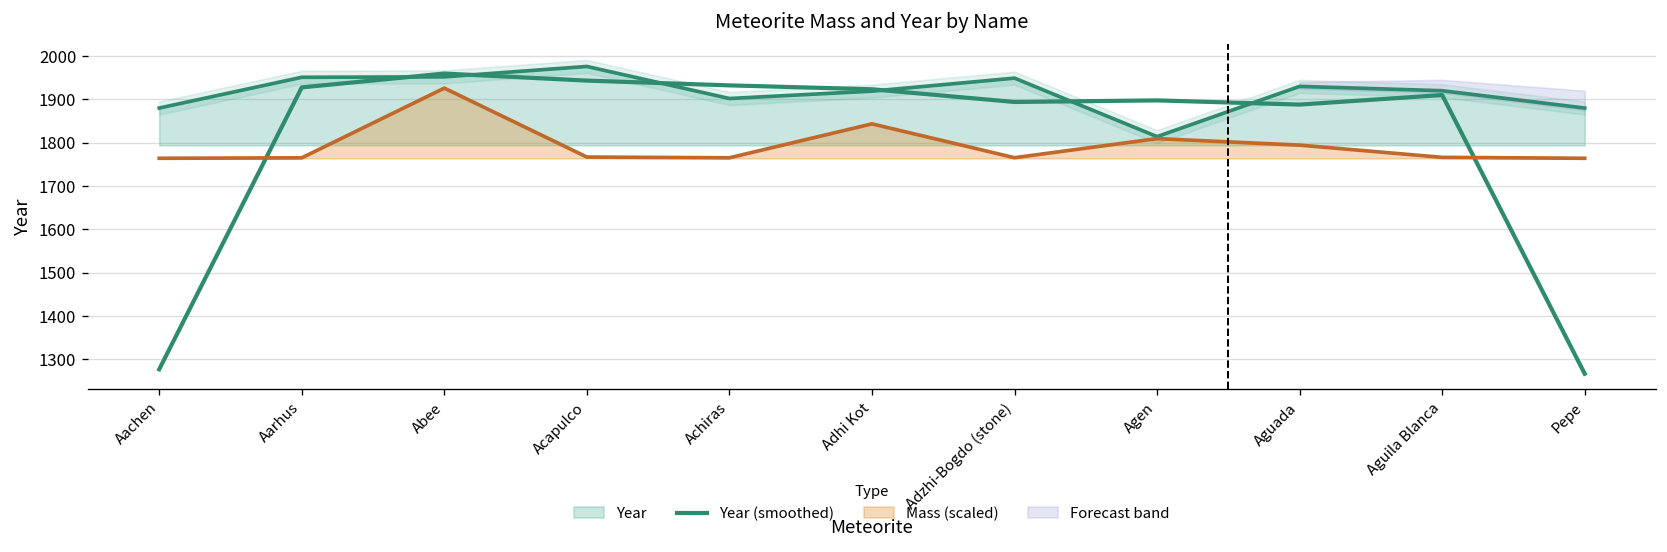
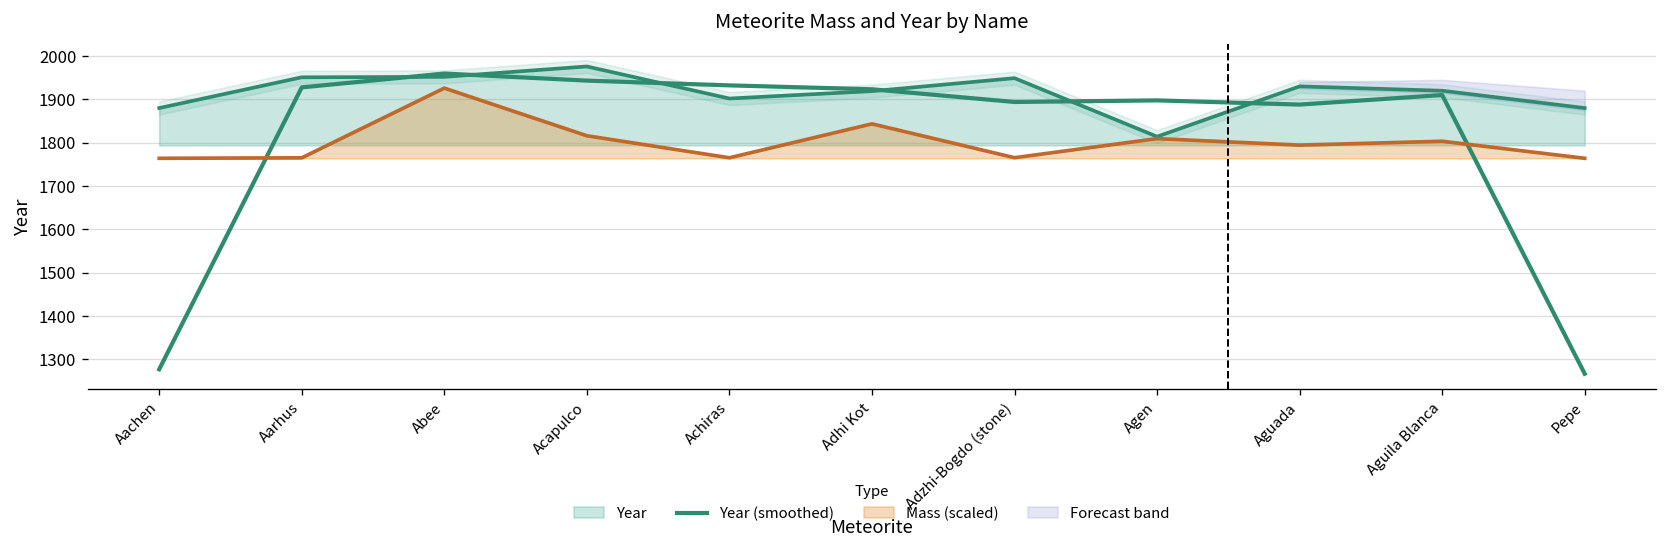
  {
    "Year (smoothed)": {
      "Aachen": 1280,
      "Aarhus": 1930,
      "Abee": 1960,
      "Acapulco": 1940,
      "Achiras": 1930,
      "Adzhi-Bogdo (stone)": 1890,
      "Agen": 1900,
      "Aguada": 1890,
      "Aguila Blanca": 1910,
      "Pepe": 1270
    },
    "Mass (scaled)": {
      "Aachen": 1760,
      "Aarhus": 1770,
      "Abee": 1930,
-     "Acapulco": 1770,
+     "Acapulco": 1820,
      "Achiras": 1770,
      "Adhi Kot": 1840,
      "Adzhi-Bogdo (stone)": 1770,
      "Aguada": 1790,
-     "Aguila Blanca": 1770,
+     "Aguila Blanca": 1800,
      "Pepe": 1760
    }
  }
